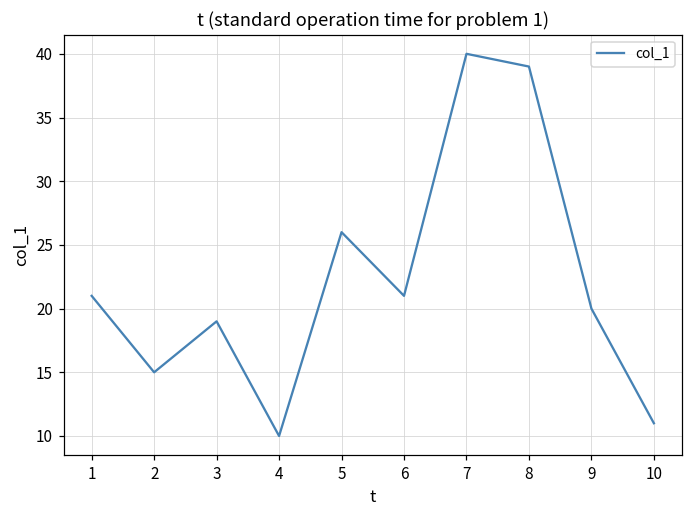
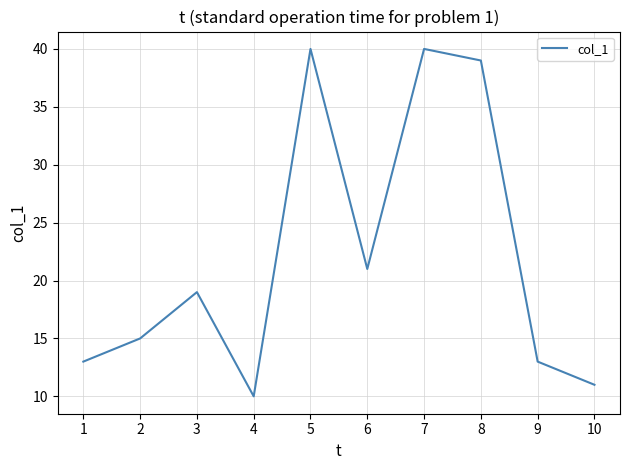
  {
-   "1": 21,
+   "1": 13,
    "2": 15,
    "3": 19,
    "4": 10,
-   "5": 26,
+   "5": 40,
    "6": 21,
    "7": 40,
    "8": 39,
-   "9": 20,
+   "9": 13,
    "10": 11
  }
